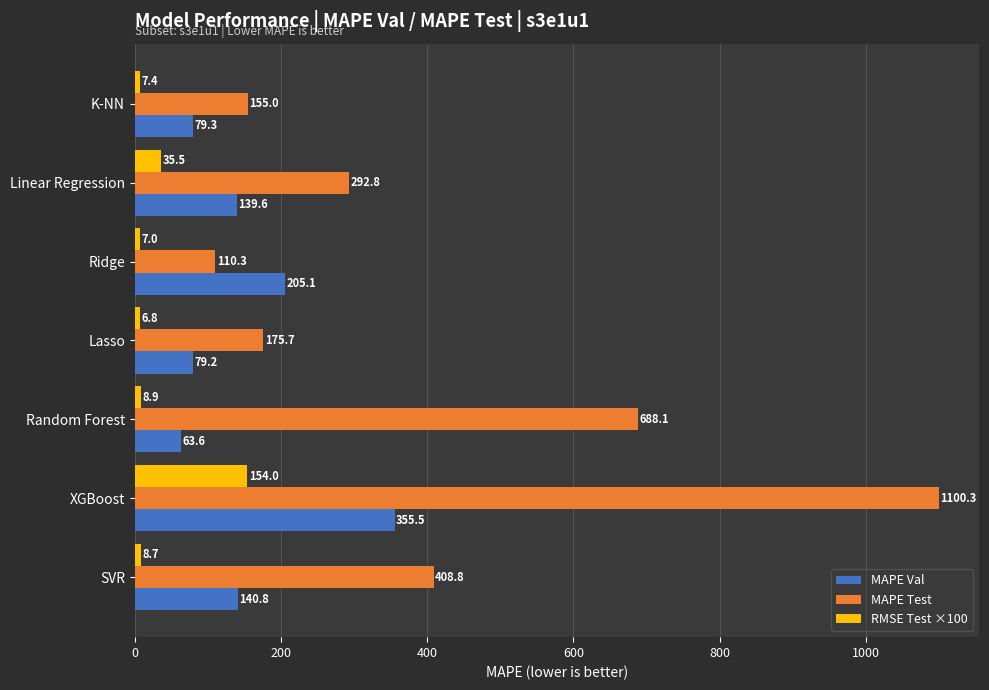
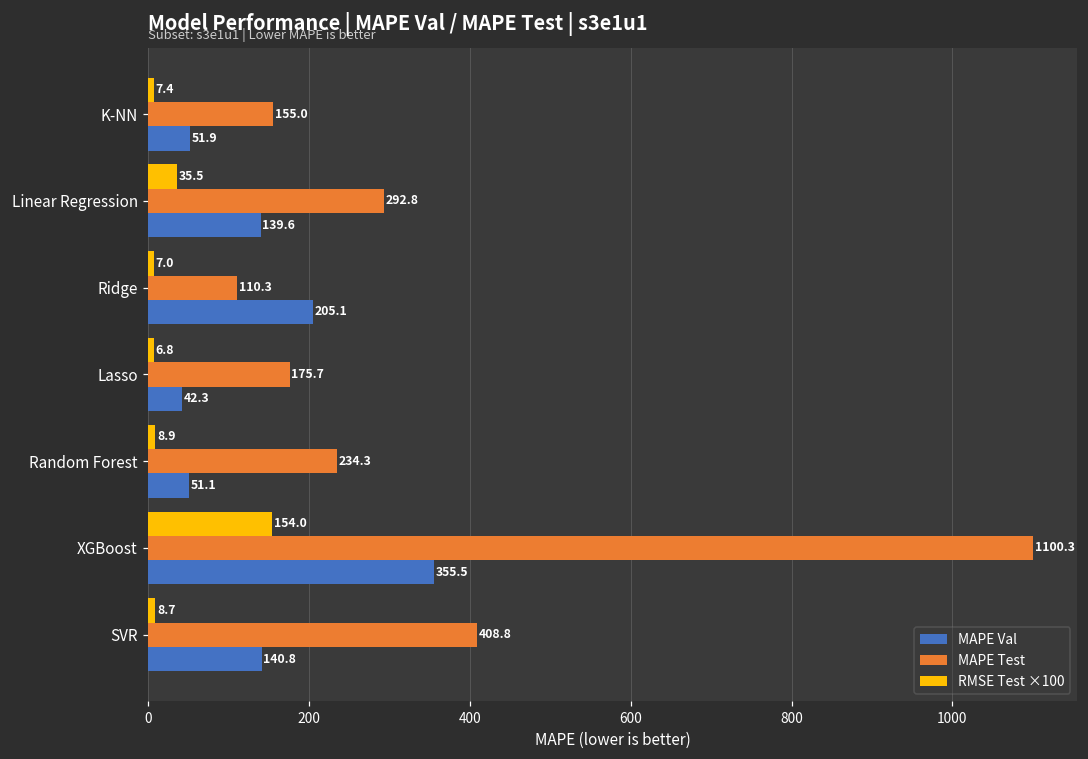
  {
    "MAPE Val": {
-     "K-NN": 79.3,
+     "K-NN": 51.9,
      "Linear Regression": 139.6,
      "Ridge": 205.1,
-     "Lasso": 79.2,
-     "Random Forest": 63.6,
+     "Lasso": 42.3,
+     "Random Forest": 51.1,
      "XGBoost": 355.5,
      "SVR": 140.8
    },
    "MAPE Test": {
      "K-NN": 155.0,
      "Linear Regression": 292.8,
      "Ridge": 110.3,
      "Lasso": 175.7,
-     "Random Forest": 688.1,
+     "Random Forest": 234.3,
      "XGBoost": 1100.3,
      "SVR": 408.8
    },
    "RMSE Test ×100": {
      "K-NN": 7.4,
      "Linear Regression": 35.5,
      "Ridge": 7.0,
      "Lasso": 6.8,
      "Random Forest": 8.9,
      "XGBoost": 154.0,
      "SVR": 8.7
    }
  }
